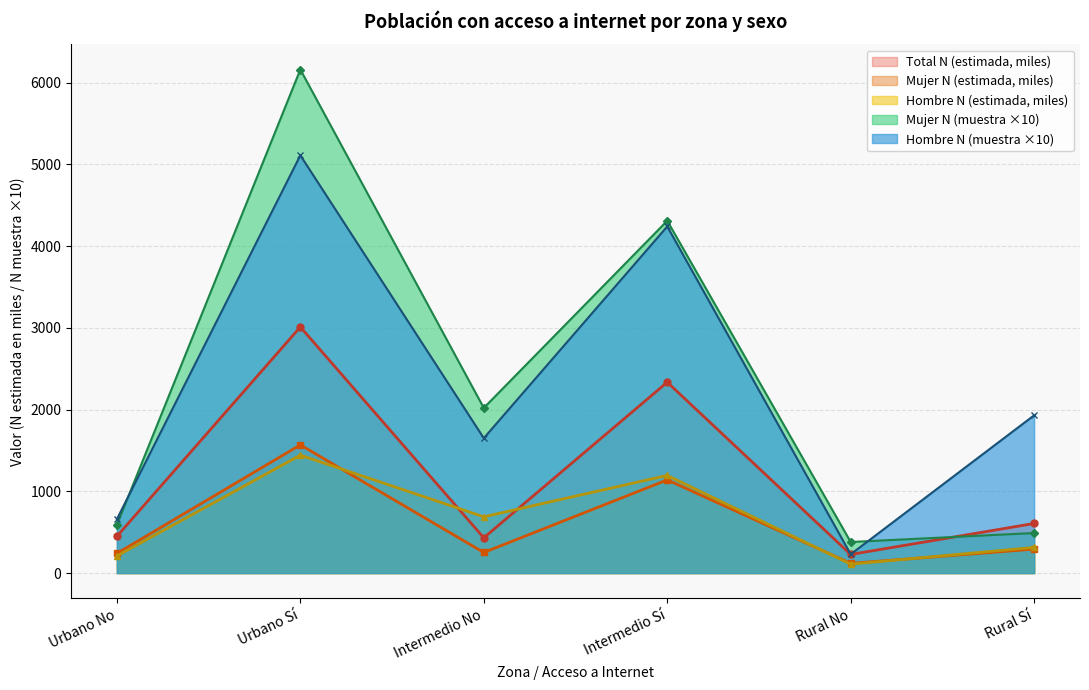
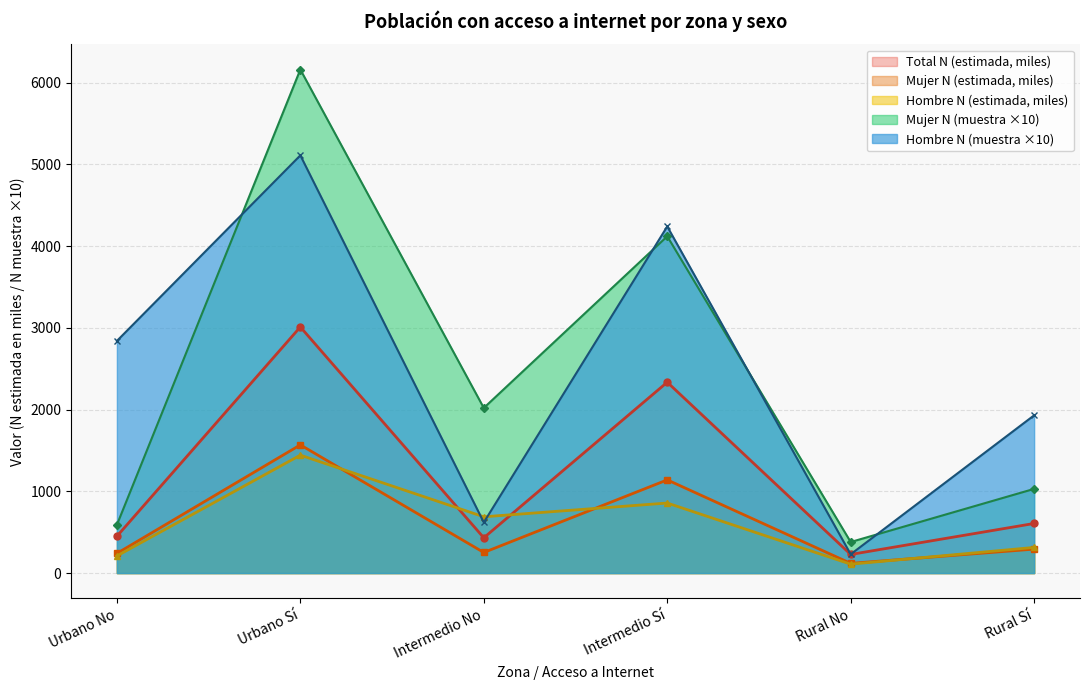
  {
    "Hombre N (estimada, miles)": {
      "Urbano Sí": 1400,
      "Intermedio No": 700,
-     "Intermedio Sí": 1200
+     "Intermedio Sí": 900
    },
    "Mujer N (muestra ×10)": {
      "Urbano No": 600,
      "Urbano Sí": 6200,
      "Intermedio No": 2000,
-     "Intermedio Sí": 4300,
+     "Intermedio Sí": 4100,
      "Rural No": 400,
-     "Rural Sí": 500
+     "Rural Sí": 1000
    },
    "Hombre N (muestra ×10)": {
-     "Urbano No": 700,
+     "Urbano No": 2800,
      "Urbano Sí": 5100,
-     "Intermedio No": 1700,
+     "Intermedio No": 600,
      "Intermedio Sí": 4200,
      "Rural Sí": 1900
    }
  }
